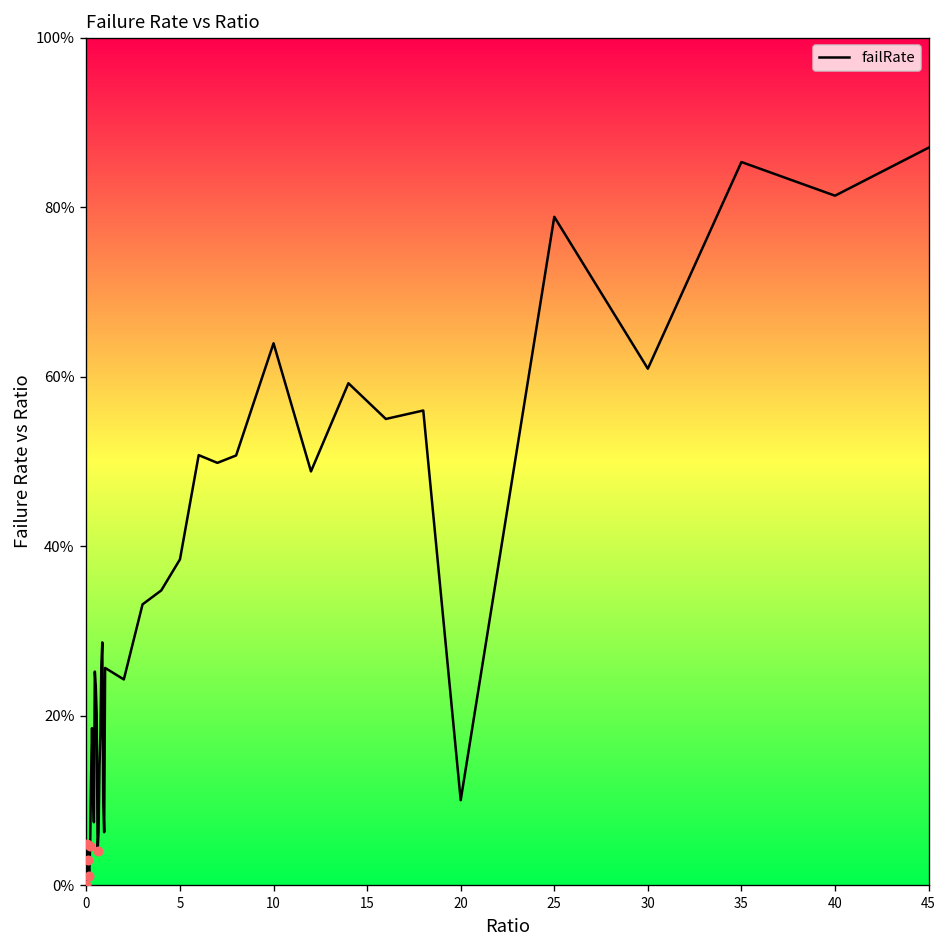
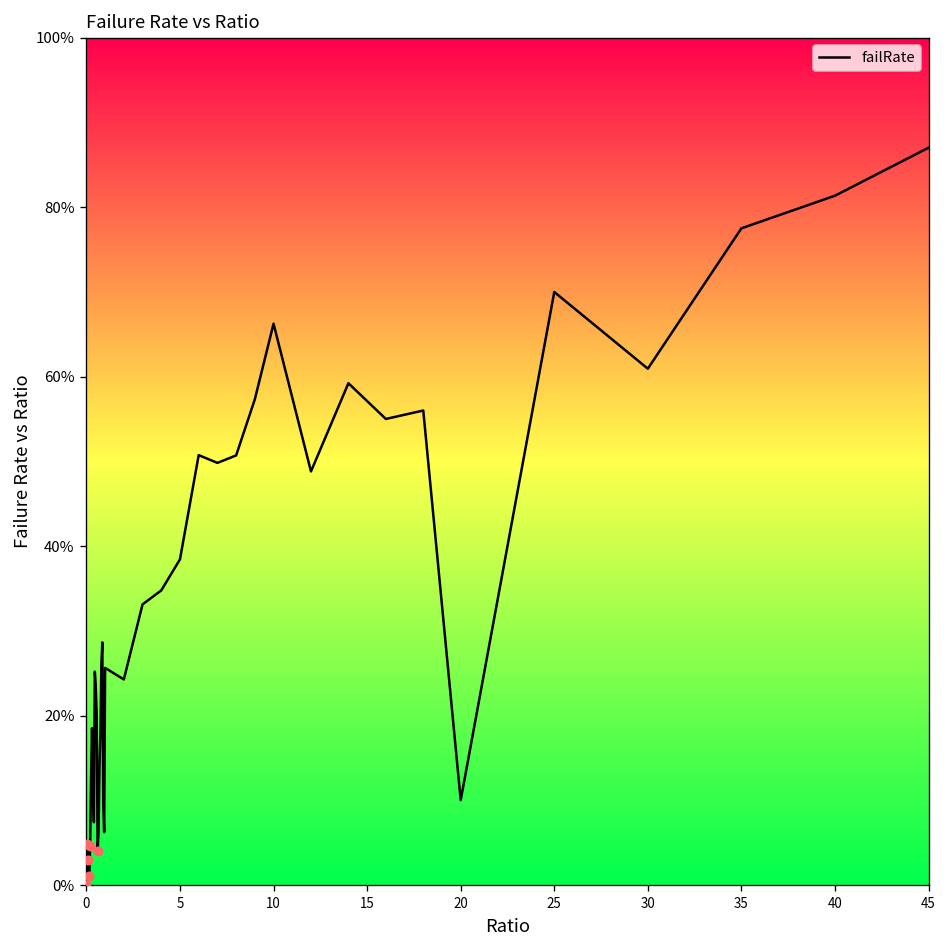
  {
    "failRate": {
      "5": "38%",
-     "10": "64%",
+     "10": "66%",
      "20": "10%",
-     "25": "79%",
+     "25": "70%",
      "30": "61%",
-     "35": "85%",
+     "35": "78%",
      "40": "81%",
      "45": "87%"
    }
  }
